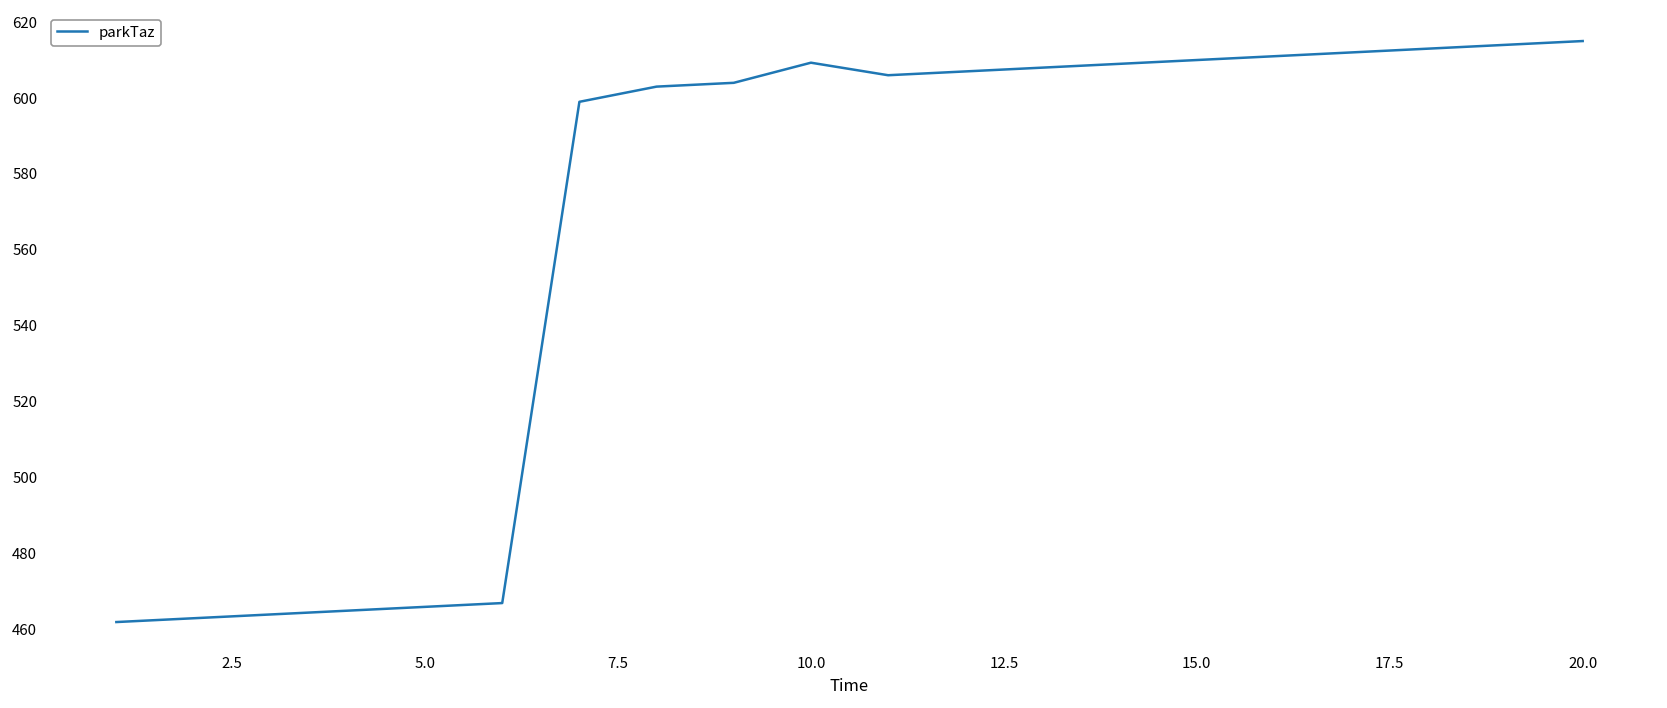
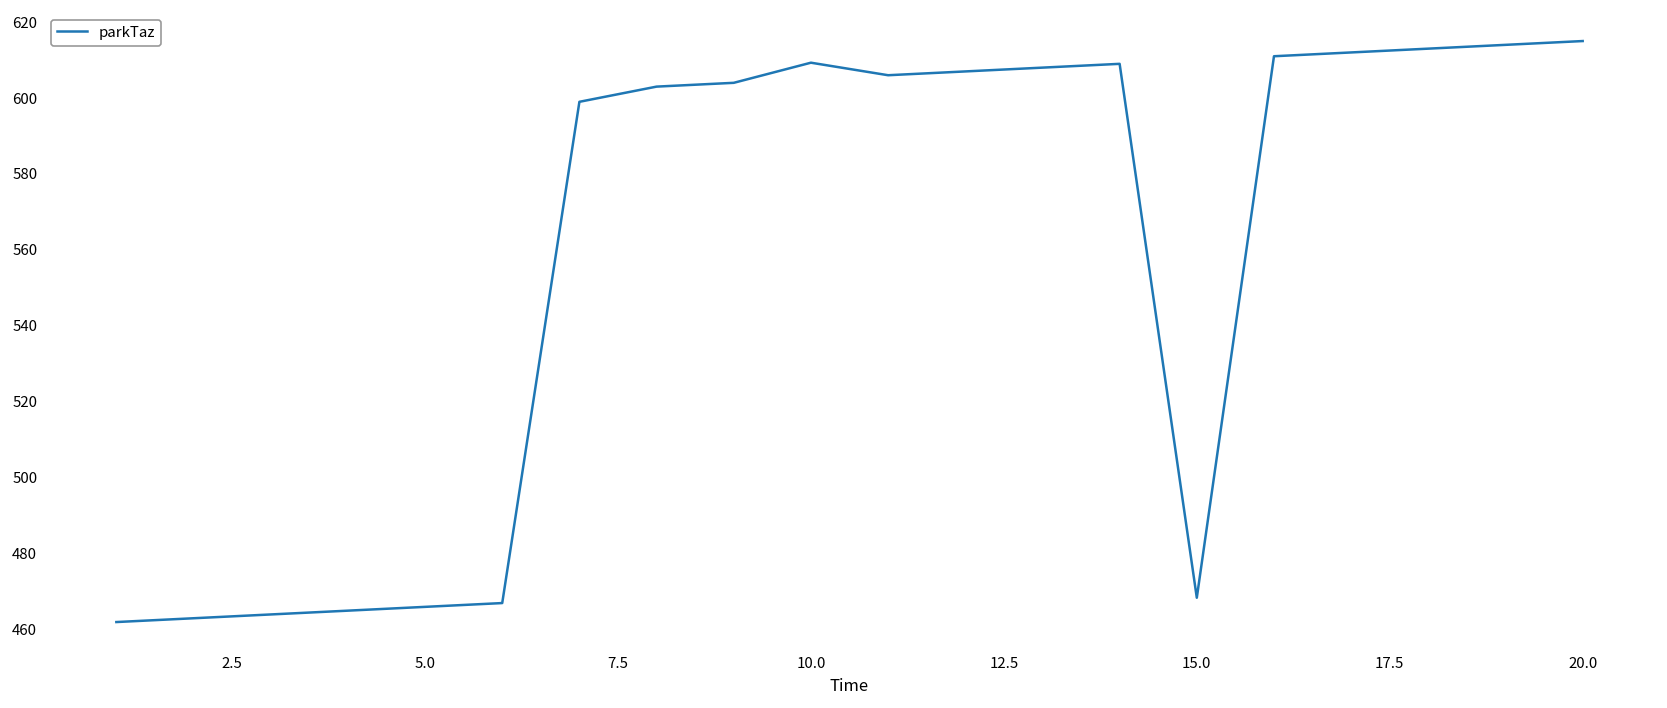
  {
    "5.0": 466,
    "10.0": 609,
-   "15.0": 610,
+   "15.0": 468,
    "20.0": 615
  }
